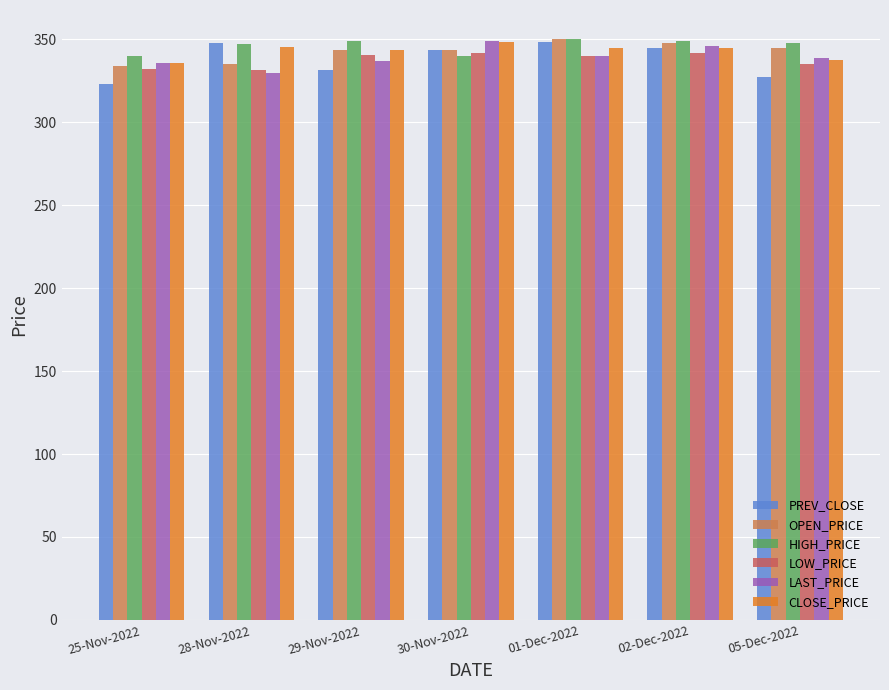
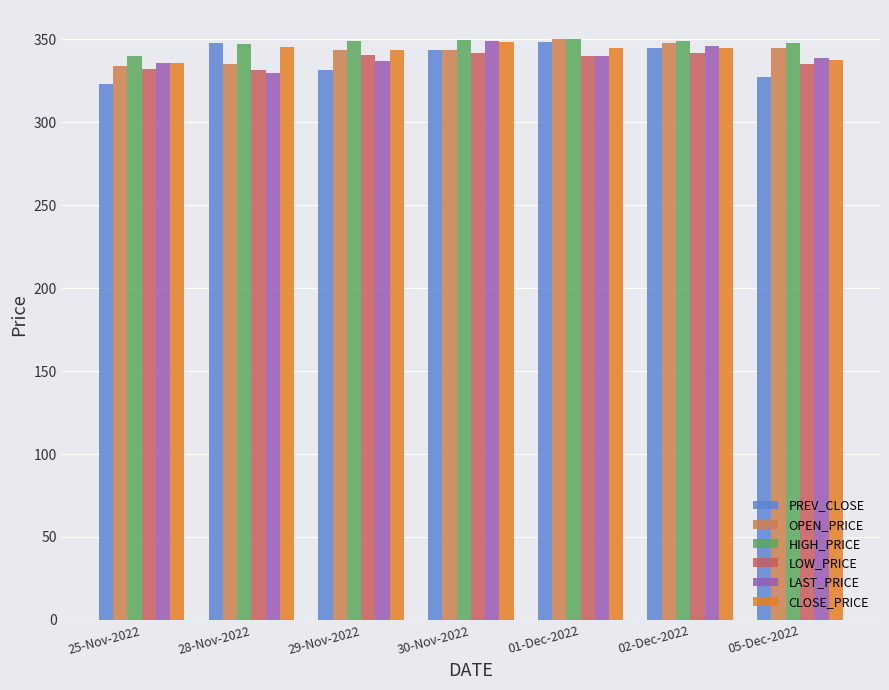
  {
    "PREV_CLOSE": {
      "25-Nov-2022": 323,
      "28-Nov-2022": 348,
      "29-Nov-2022": 331,
      "30-Nov-2022": 343,
      "01-Dec-2022": 349,
      "02-Dec-2022": 345,
      "05-Dec-2022": 327
    },
    "HIGH_PRICE": {
      "25-Nov-2022": 340,
      "28-Nov-2022": 347,
      "29-Nov-2022": 349,
-     "30-Nov-2022": 340,
+     "30-Nov-2022": 350,
      "01-Dec-2022": 350,
      "02-Dec-2022": 349,
      "05-Dec-2022": 348
    },
    "LAST_PRICE": {
      "25-Nov-2022": 336,
      "28-Nov-2022": 330,
      "29-Nov-2022": 337,
      "30-Nov-2022": 349,
      "01-Dec-2022": 340,
      "02-Dec-2022": 346,
      "05-Dec-2022": 339
    }
  }
